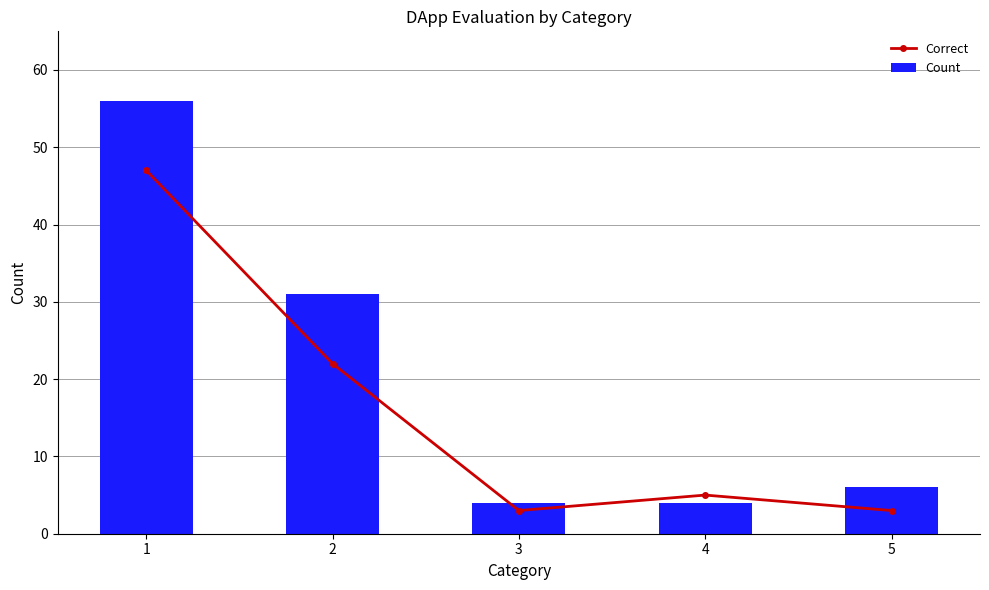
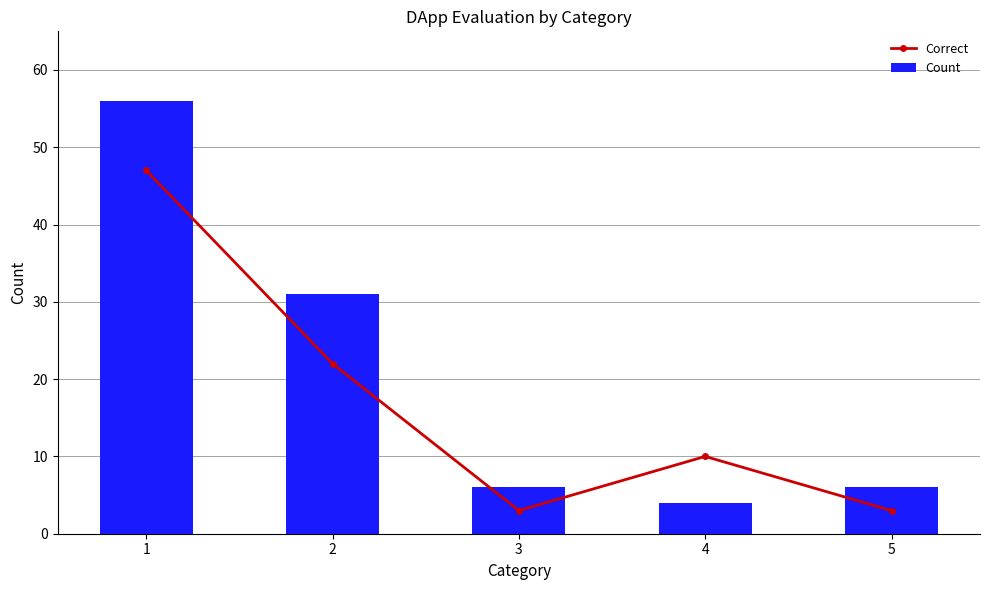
  {
    "Correct": {
      "1": 47,
      "2": 22,
      "3": 3,
-     "4": 5,
+     "4": 10,
      "5": 3
    },
    "Count": {
      "1": 56,
      "2": 31,
-     "3": 4,
+     "3": 6,
      "4": 4,
      "5": 6
    }
  }
